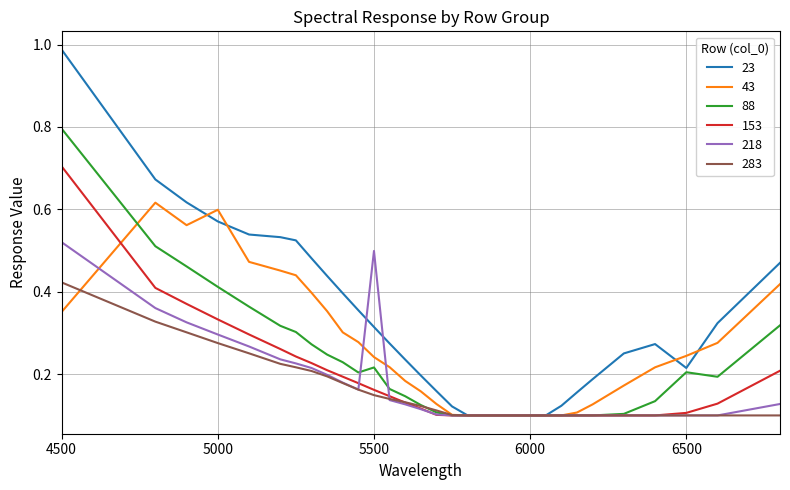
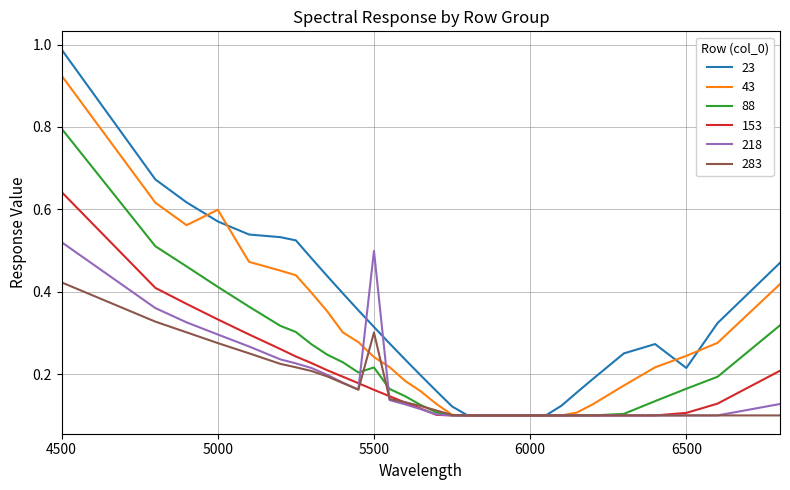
  {
    "23": {
      "4500": 0.99,
      "5000": 0.57,
      "5500": 0.31,
      "6500": 0.22
    },
    "43": {
-     "4500": 0.35,
+     "4500": 0.92,
      "5000": 0.60,
      "5500": 0.24,
      "6500": 0.24
    },
    "88": {
      "4500": 0.80,
      "5000": 0.41,
      "5500": 0.22,
-     "6500": 0.20
+     "6500": 0.16
    },
    "153": {
-     "4500": 0.70,
+     "4500": 0.64,
      "5000": 0.33,
      "5500": 0.16
    },
    "218": {
      "4500": 0.52,
      "5000": 0.30,
      "5500": 0.50
    },
    "283": {
      "4500": 0.42,
      "5000": 0.28,
-     "5500": 0.15
+     "5500": 0.30
    }
  }
